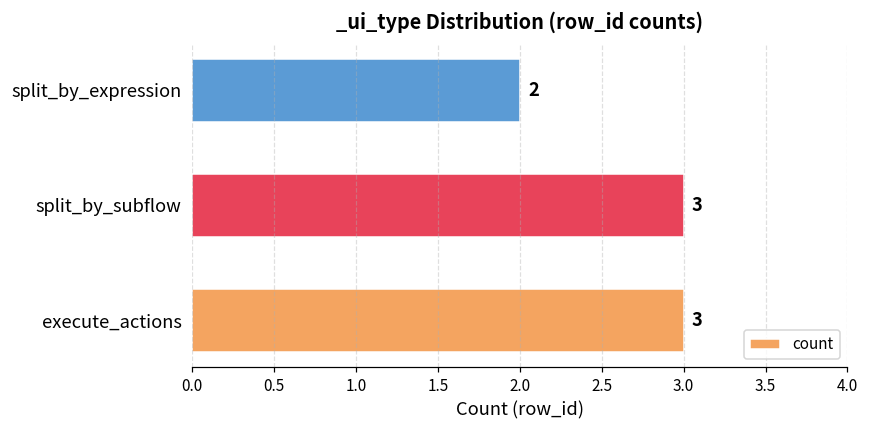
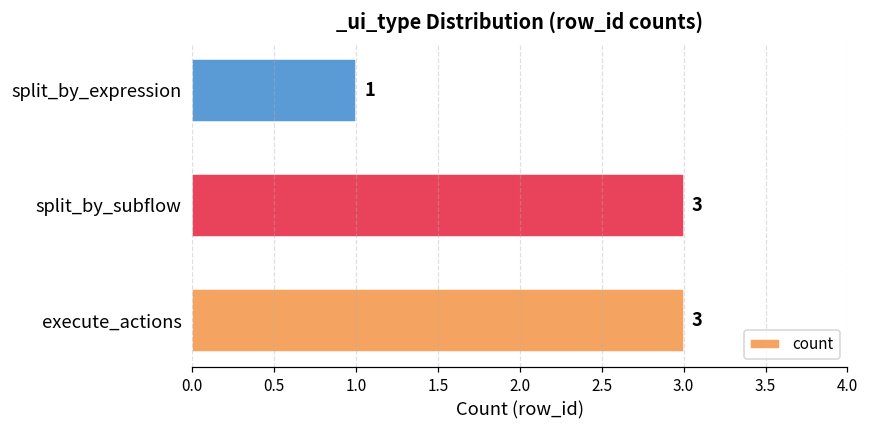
  {
-   "split_by_expression": 2,
+   "split_by_expression": 1,
    "split_by_subflow": 3,
    "execute_actions": 3
  }
